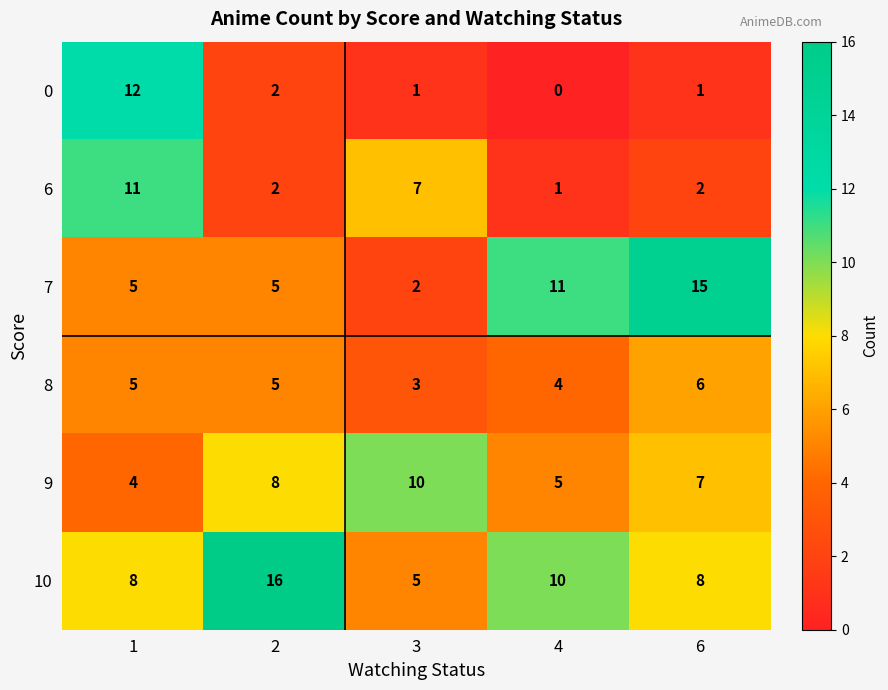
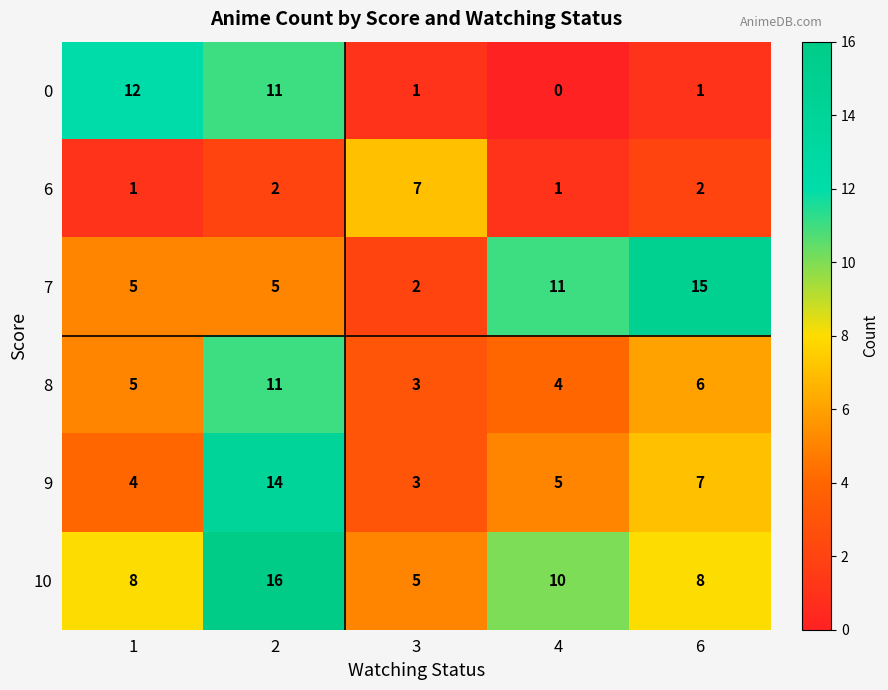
  {
    "0": {
      "1": 12,
-     "2": 2,
+     "2": 11,
      "3": 1,
      "4": 0,
      "6": 1
    },
    "6": {
-     "1": 11,
+     "1": 1,
      "2": 2,
      "3": 7,
      "4": 1,
      "6": 2
    },
    "7": {
      "1": 5,
      "2": 5,
      "3": 2,
      "4": 11,
      "6": 15
    },
    "8": {
      "1": 5,
-     "2": 5,
+     "2": 11,
      "3": 3,
      "4": 4,
      "6": 6
    },
    "9": {
      "1": 4,
-     "2": 8,
-     "3": 10,
+     "2": 14,
+     "3": 3,
      "4": 5,
      "6": 7
    },
    "10": {
      "1": 8,
      "2": 16,
      "3": 5,
      "4": 10,
      "6": 8
    }
  }
